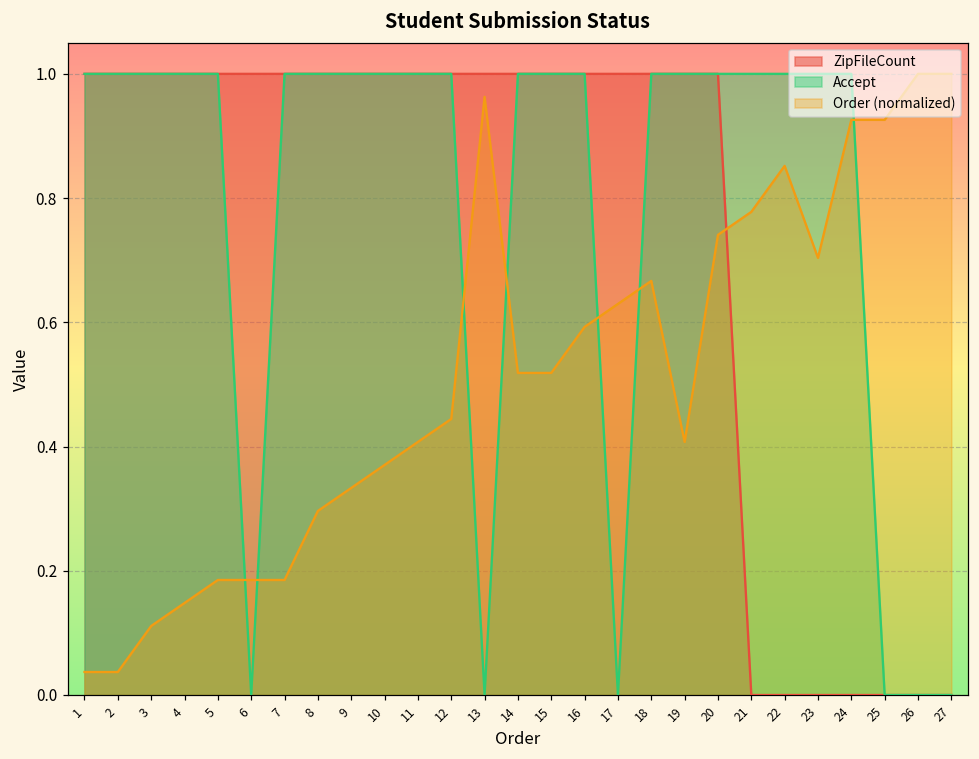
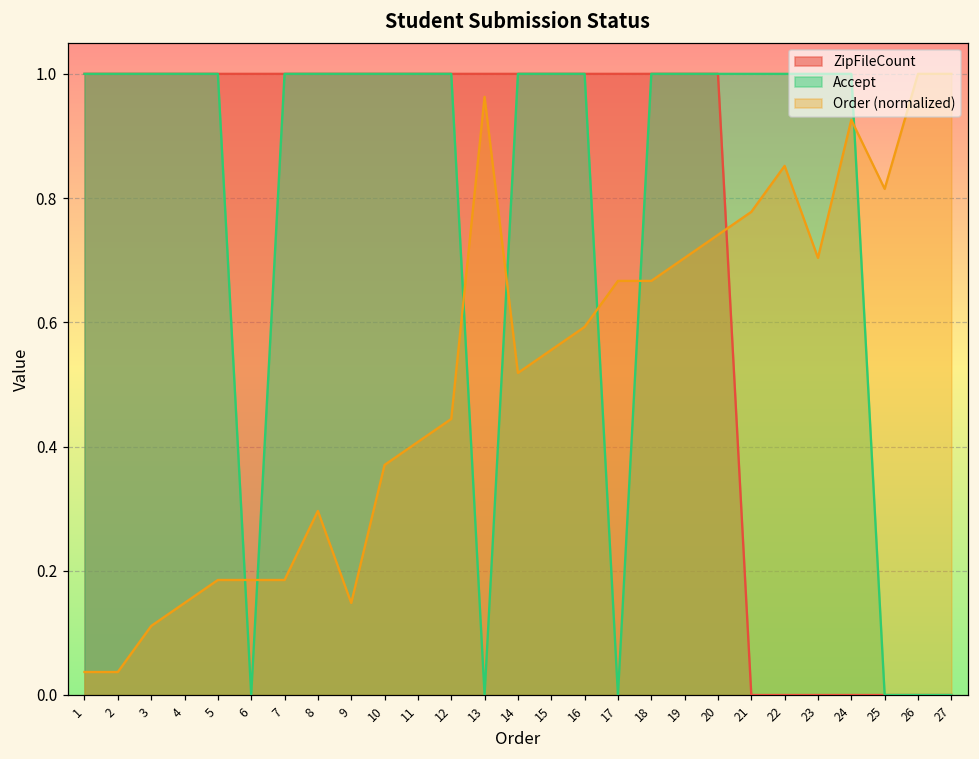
  {
    "ZipFileCount": {
      "6": 1.00,
      "13": 1.00,
      "17": 1.00,
      "21": 0.00,
      "22": 0.00,
      "23": 0.00,
      "24": 0.00
    },
    "Accept": {
      "6": 0.00,
      "13": 0.00,
      "17": 0.00,
      "21": 1.00,
      "22": 1.00
    },
    "Order (normalized)": {
      "1": 0.04,
      "2": 0.04,
      "3": 0.11,
      "4": 0.15,
      "5": 0.19,
      "6": 0.19,
      "7": 0.19,
      "8": 0.30,
-     "9": 0.33,
+     "9": 0.15,
      "10": 0.37,
      "11": 0.41,
      "12": 0.44,
      "13": 0.96,
      "14": 0.52,
-     "15": 0.52,
+     "15": 0.56,
      "16": 0.59,
-     "17": 0.63,
+     "17": 0.67,
      "18": 0.67,
-     "19": 0.41,
+     "19": 0.70,
      "20": 0.74,
      "21": 0.78,
      "22": 0.85,
      "23": 0.70,
      "24": 0.93,
-     "25": 0.93
+     "25": 0.81
    }
  }
